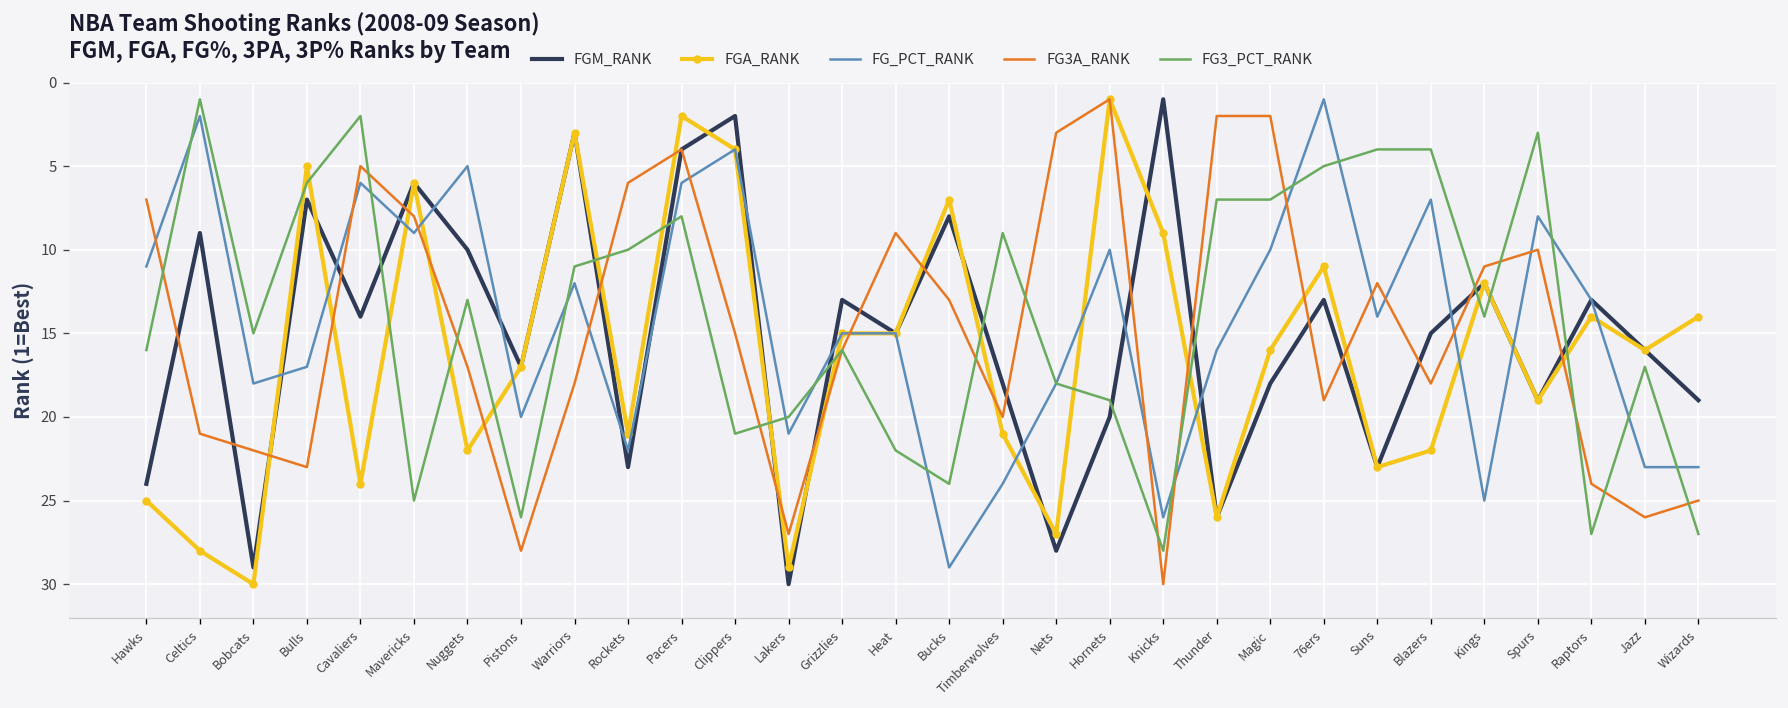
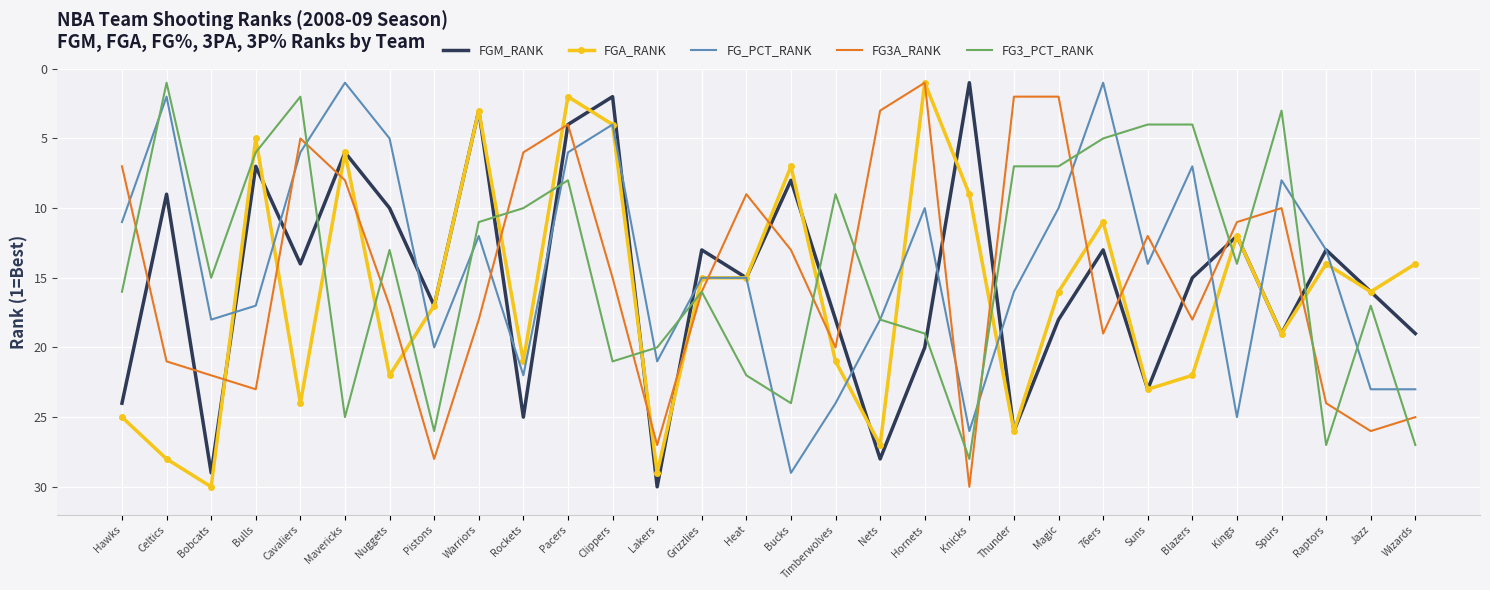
  {
    "FGM_RANK": {
      "Hawks": 24,
      "Celtics": 9,
      "Bobcats": 29,
      "Bulls": 7,
      "Cavaliers": 14,
      "Nuggets": 10,
-     "Rockets": 23,
+     "Rockets": 25,
      "Clippers": 2,
      "Lakers": 30,
      "Grizzlies": 13,
      "Bucks": 8,
      "Timberwolves": 18,
      "Nets": 28,
      "Hornets": 20,
      "Knicks": 1,
      "Magic": 18,
      "76ers": 13,
      "Blazers": 15,
      "Wizards": 19
    },
    "FGA_RANK": {
      "Hawks": 25,
      "Celtics": 28,
      "Bobcats": 30,
      "Bulls": 5,
      "Cavaliers": 24,
      "Nuggets": 22,
      "Rockets": 21,
      "Pacers": 2,
      "Lakers": 29,
      "Bucks": 7,
      "Timberwolves": 21,
      "Nets": 27,
      "Knicks": 9,
      "Magic": 16,
      "76ers": 11,
      "Blazers": 22,
      "Raptors": 14,
      "Wizards": 14
    },
    "FG_PCT_RANK": {
      "Hawks": 11,
      "Celtics": 2,
      "Bobcats": 18,
      "Bulls": 17,
      "Cavaliers": 6,
-     "Mavericks": 9,
+     "Mavericks": 1,
      "Nuggets": 5,
      "Pistons": 20,
      "Warriors": 12,
      "Rockets": 22,
      "Pacers": 6,
      "Lakers": 21,
      "Bucks": 29,
      "Timberwolves": 24,
      "Hornets": 10,
      "Knicks": 26,
      "Thunder": 16,
      "Magic": 10,
      "76ers": 1,
      "Suns": 14,
      "Blazers": 7,
      "Kings": 25,
      "Spurs": 8,
      "Jazz": 23,
      "Wizards": 23
    },
    "FG3A_RANK": {
      "Hawks": 7,
      "Celtics": 21,
      "Bobcats": 22,
      "Bulls": 23,
      "Cavaliers": 5,
      "Mavericks": 8,
      "Nuggets": 17,
      "Pistons": 28,
      "Warriors": 18,
      "Rockets": 6,
      "Clippers": 15,
      "Lakers": 27,
      "Heat": 9,
      "Bucks": 13,
      "Timberwolves": 20,
      "Nets": 3,
      "Knicks": 30,
      "Thunder": 2,
      "Magic": 2,
      "76ers": 19,
      "Suns": 12,
      "Blazers": 18,
      "Kings": 11,
      "Spurs": 10,
      "Raptors": 24,
      "Jazz": 26,
      "Wizards": 25
    },
    "FG3_PCT_RANK": {
      "Hawks": 16,
      "Celtics": 1,
      "Bobcats": 15,
      "Bulls": 6,
      "Cavaliers": 2,
      "Mavericks": 25,
      "Nuggets": 13,
      "Pistons": 26,
      "Warriors": 11,
      "Rockets": 10,
      "Pacers": 8,
      "Clippers": 21,
      "Lakers": 20,
      "Heat": 22,
      "Bucks": 24,
      "Timberwolves": 9,
      "Hornets": 19,
      "Knicks": 28,
      "Thunder": 7,
      "Magic": 7,
      "76ers": 5,
      "Suns": 4,
      "Blazers": 4,
      "Kings": 14,
      "Spurs": 3,
      "Raptors": 27,
      "Jazz": 17,
      "Wizards": 27
    }
  }
